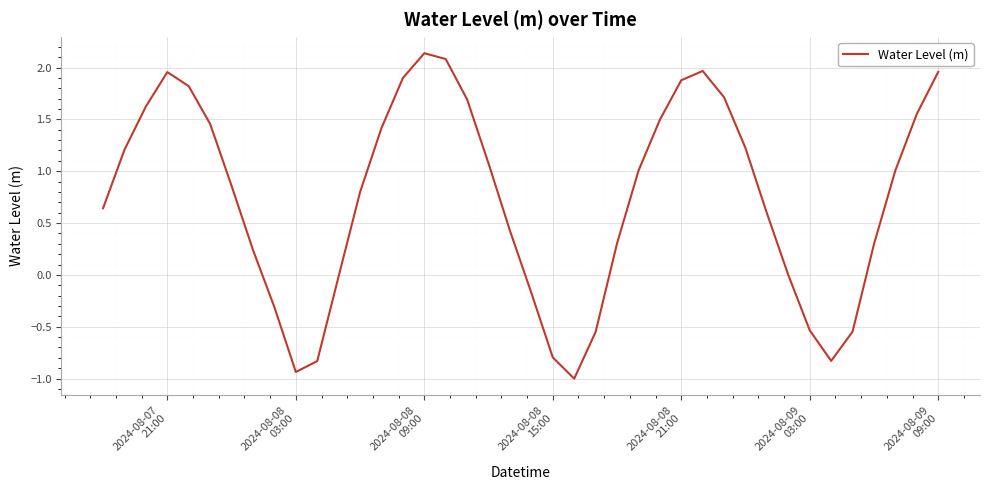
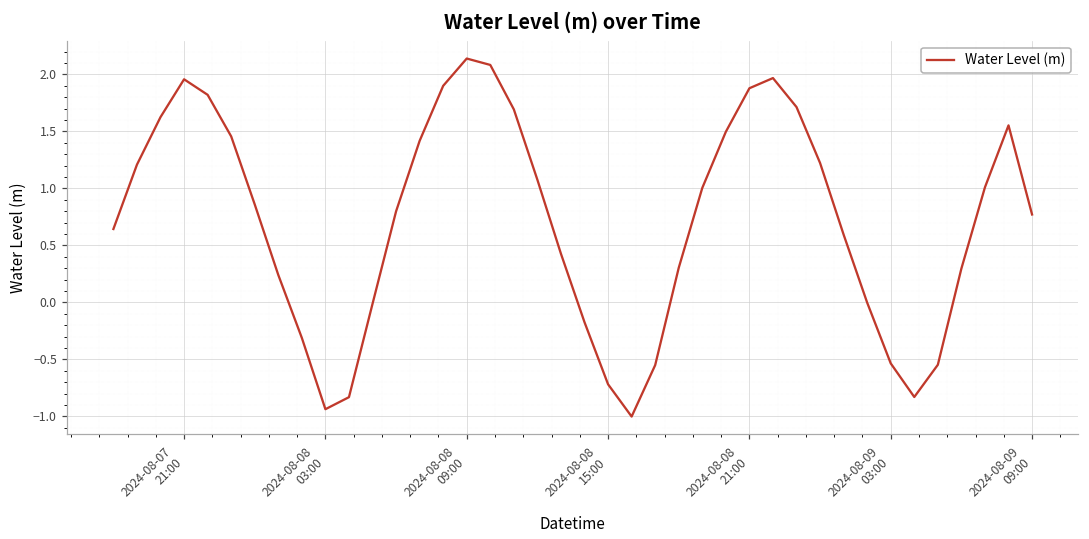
  {
    "2024-08-07 21:00": 1.96,
    "2024-08-08 03:00": -0.94,
    "2024-08-08 09:00": 2.14,
-   "2024-08-08 15:00": -0.80,
+   "2024-08-08 15:00": -0.72,
    "2024-08-08 21:00": 1.88,
    "2024-08-09 03:00": -0.53,
-   "2024-08-09 09:00": 1.96
+   "2024-08-09 09:00": 0.77
  }
